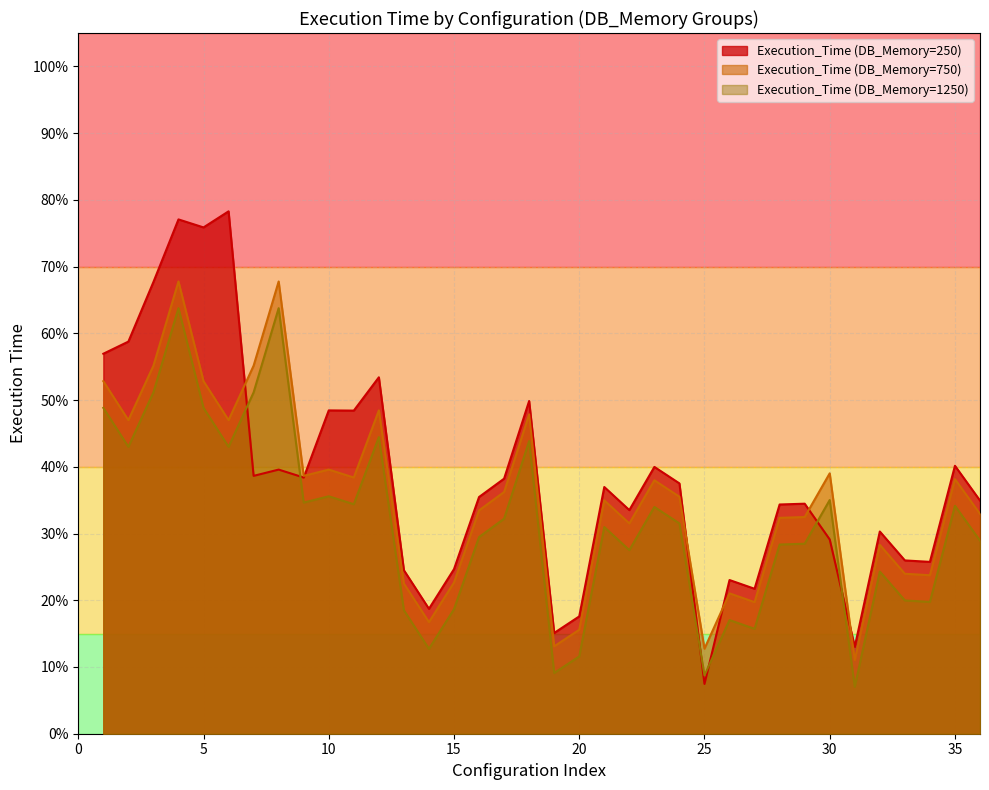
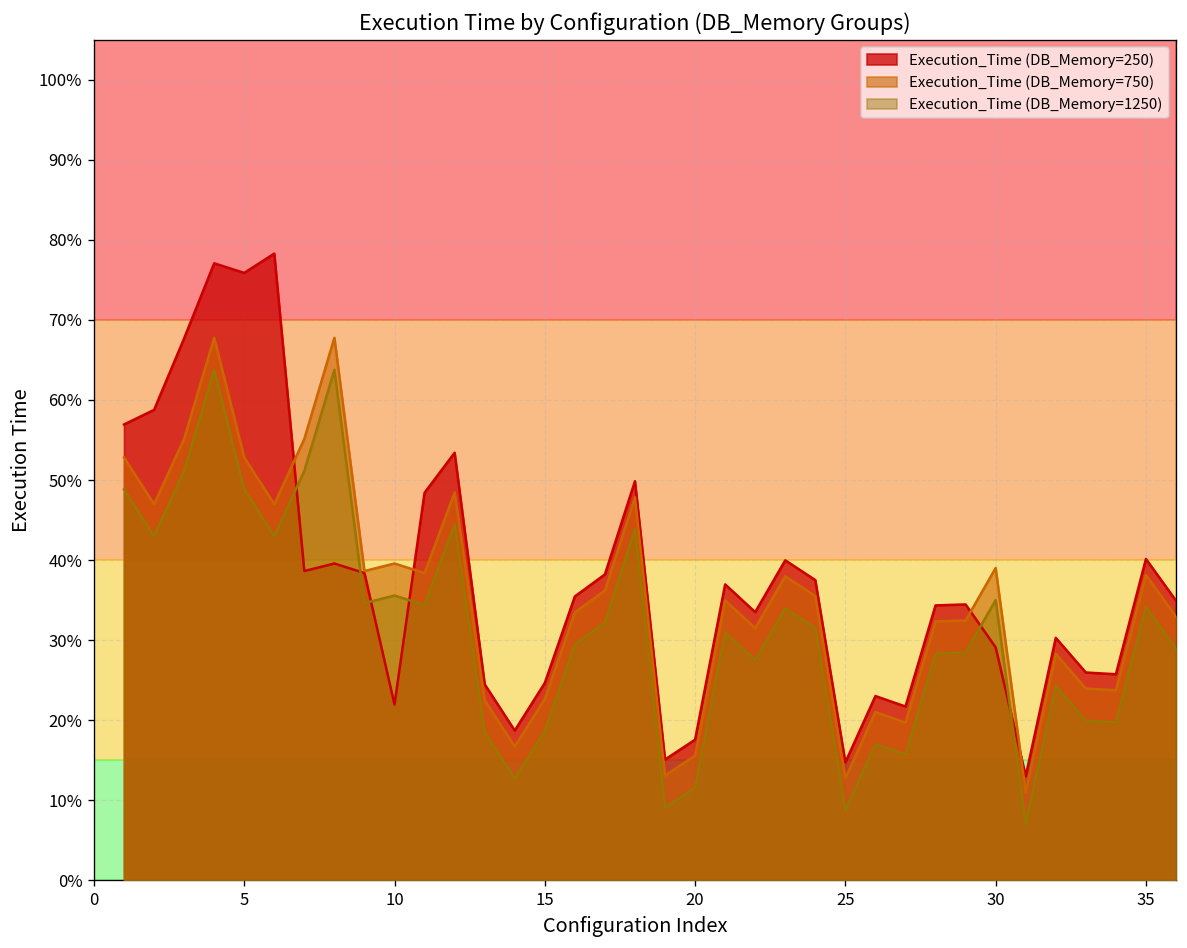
  {
    "Execution_Time (DB_Memory=250)": {
      "5": "76%",
-     "10": "48%",
+     "10": "22%",
      "15": "25%",
      "20": "18%",
-     "25": "7%",
+     "25": "15%",
      "30": "29%",
      "35": "40%"
    }
  }
